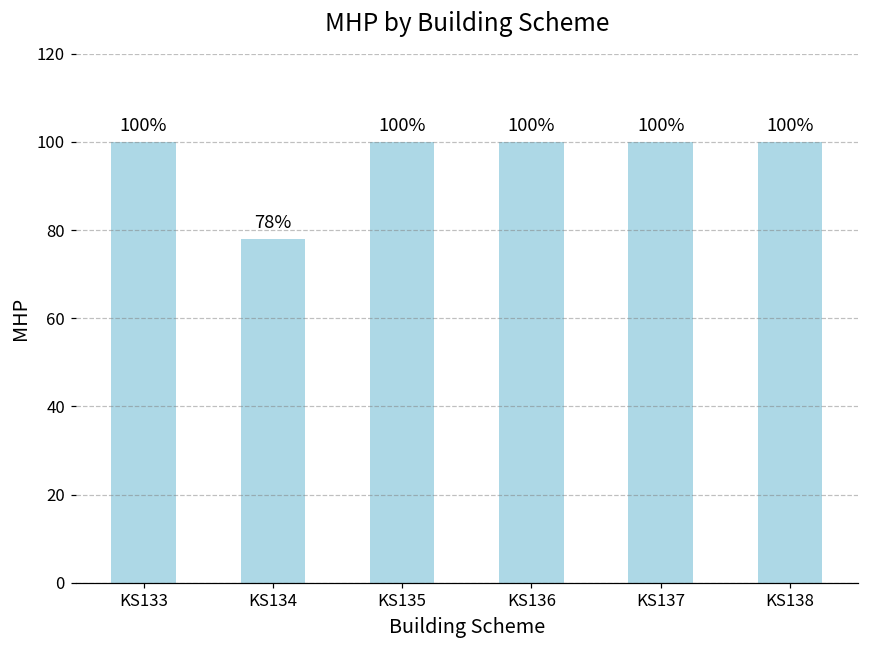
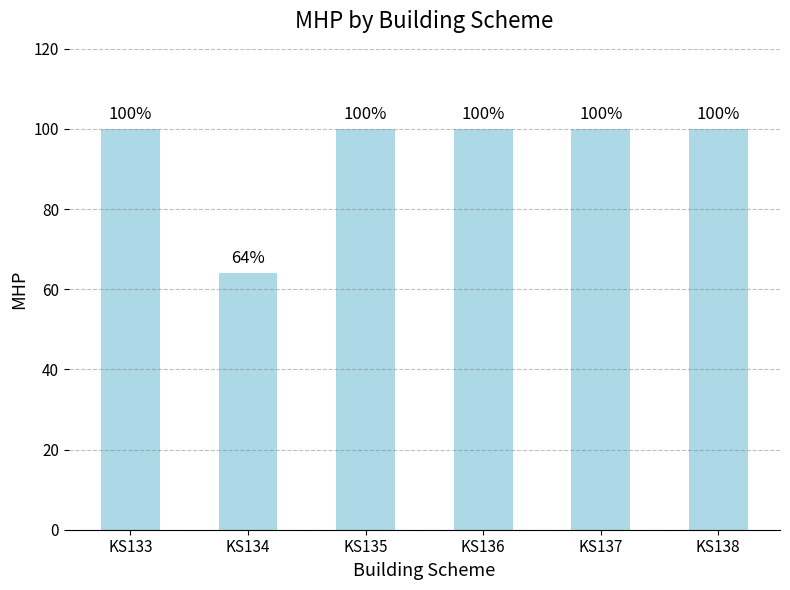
  {
    "KS133": "100%",
-   "KS134": "78%",
+   "KS134": "64%",
    "KS135": "100%",
    "KS136": "100%",
    "KS137": "100%",
    "KS138": "100%"
  }
